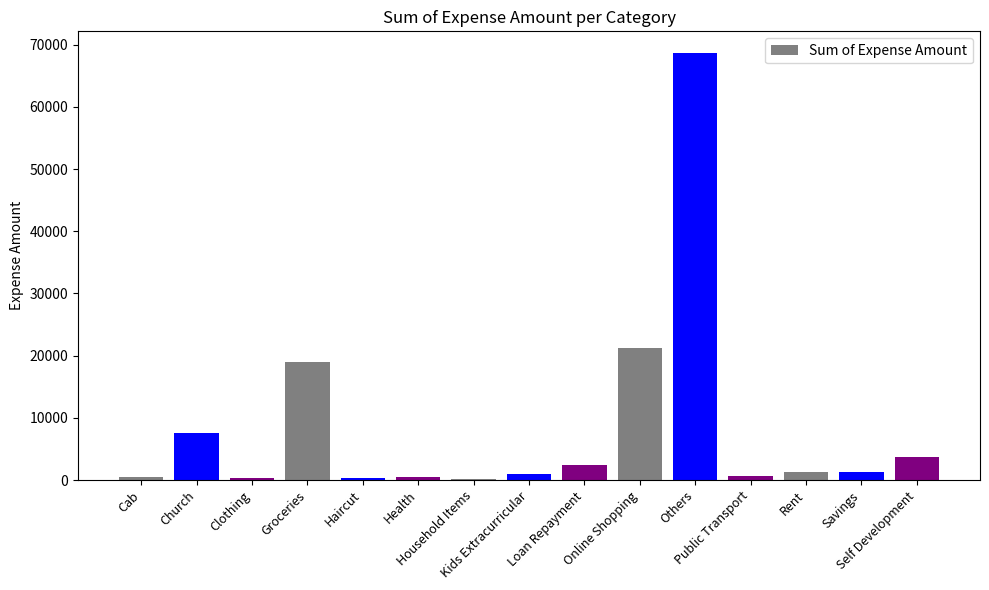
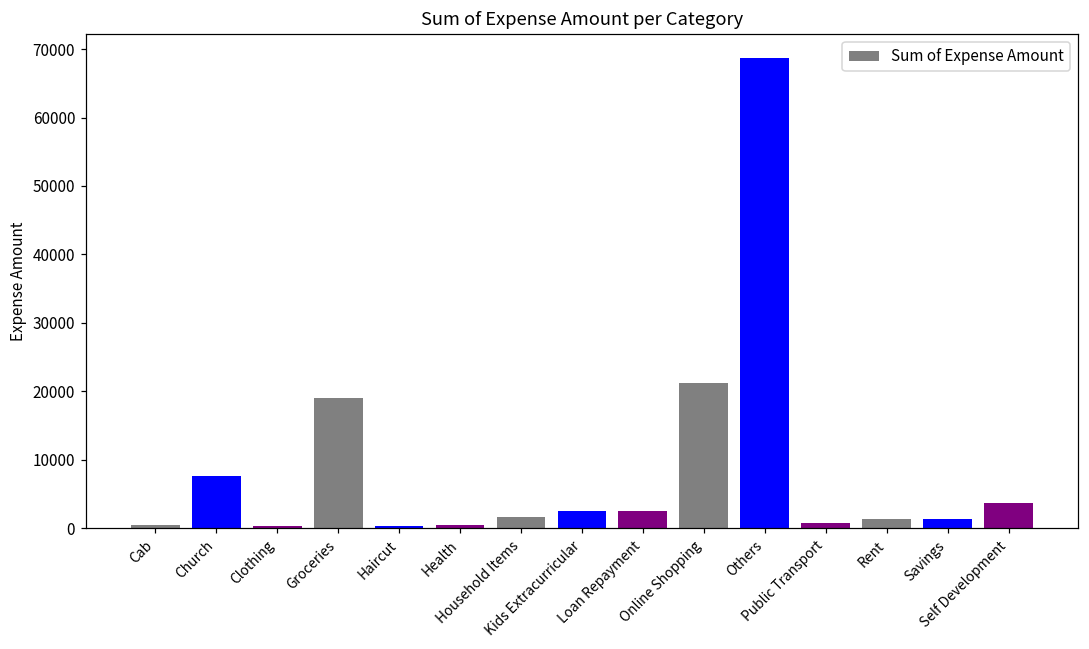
  {
    "Cab": 0,
    "Church": 8000,
    "Groceries": 19000,
    "Health": 1000,
-   "Household Items": 0,
-   "Kids Extracurricular": 1000,
+   "Household Items": 2000,
+   "Kids Extracurricular": 2000,
    "Loan Repayment": 2000,
    "Online Shopping": 21000,
    "Others": 69000,
    "Public Transport": 1000,
    "Rent": 1000,
    "Savings": 1000,
    "Self Development": 4000
  }
